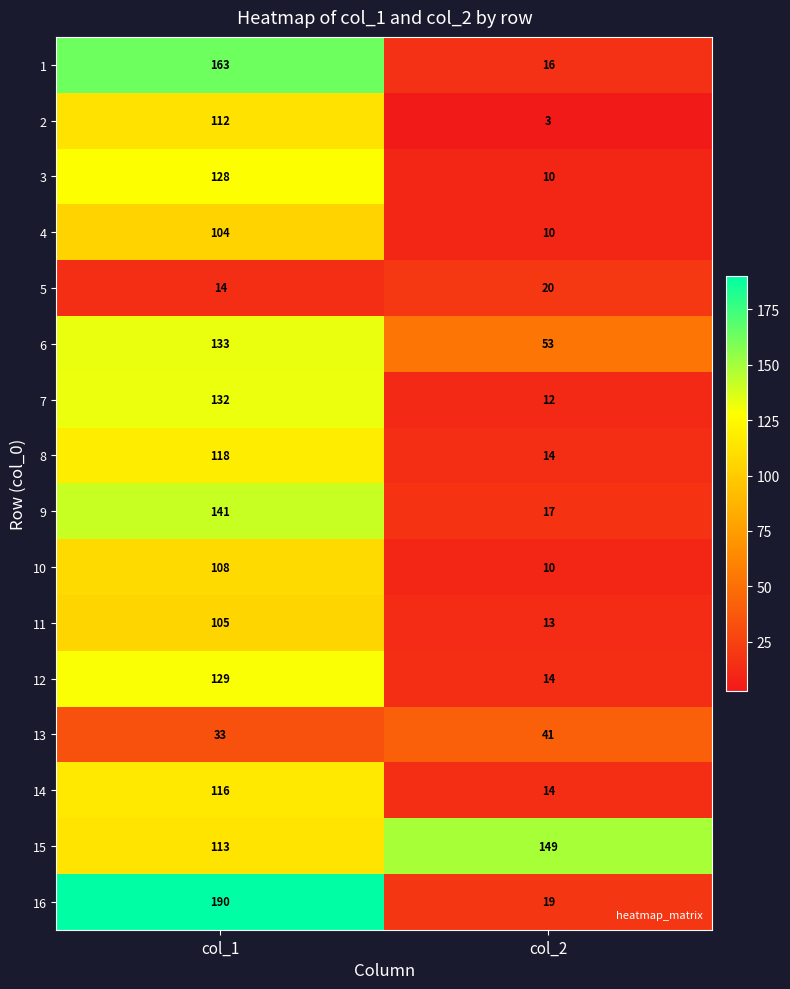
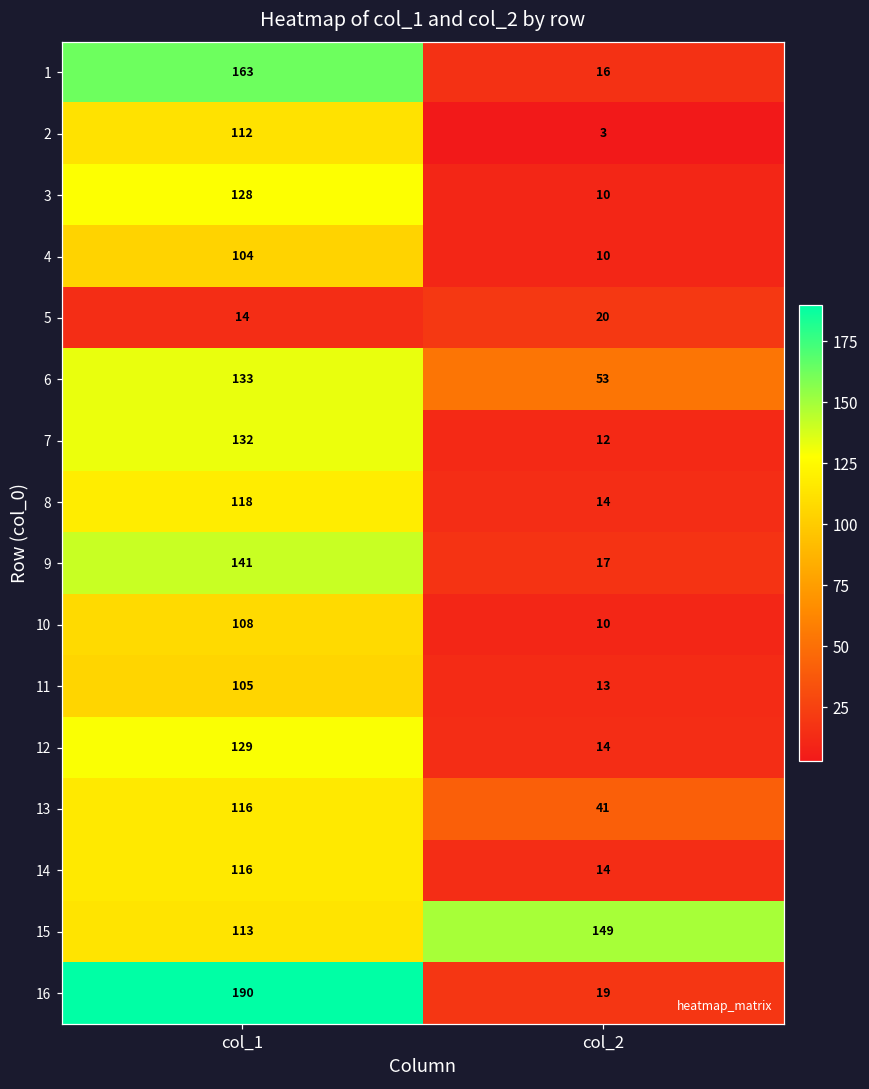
  {
    "1": {
      "col_1": 163,
      "col_2": 16
    },
    "2": {
      "col_1": 112,
      "col_2": 3
    },
    "3": {
      "col_1": 128,
      "col_2": 10
    },
    "4": {
      "col_1": 104,
      "col_2": 10
    },
    "5": {
      "col_1": 14,
      "col_2": 20
    },
    "6": {
      "col_1": 133,
      "col_2": 53
    },
    "7": {
      "col_1": 132,
      "col_2": 12
    },
    "8": {
      "col_1": 118,
      "col_2": 14
    },
    "9": {
      "col_1": 141,
      "col_2": 17
    },
    "10": {
      "col_1": 108,
      "col_2": 10
    },
    "11": {
      "col_1": 105,
      "col_2": 13
    },
    "12": {
      "col_1": 129,
      "col_2": 14
    },
    "13": {
-     "col_1": 33,
+     "col_1": 116,
      "col_2": 41
    },
    "14": {
      "col_1": 116,
      "col_2": 14
    },
    "15": {
      "col_1": 113,
      "col_2": 149
    },
    "16": {
      "col_1": 190,
      "col_2": 19
    }
  }
